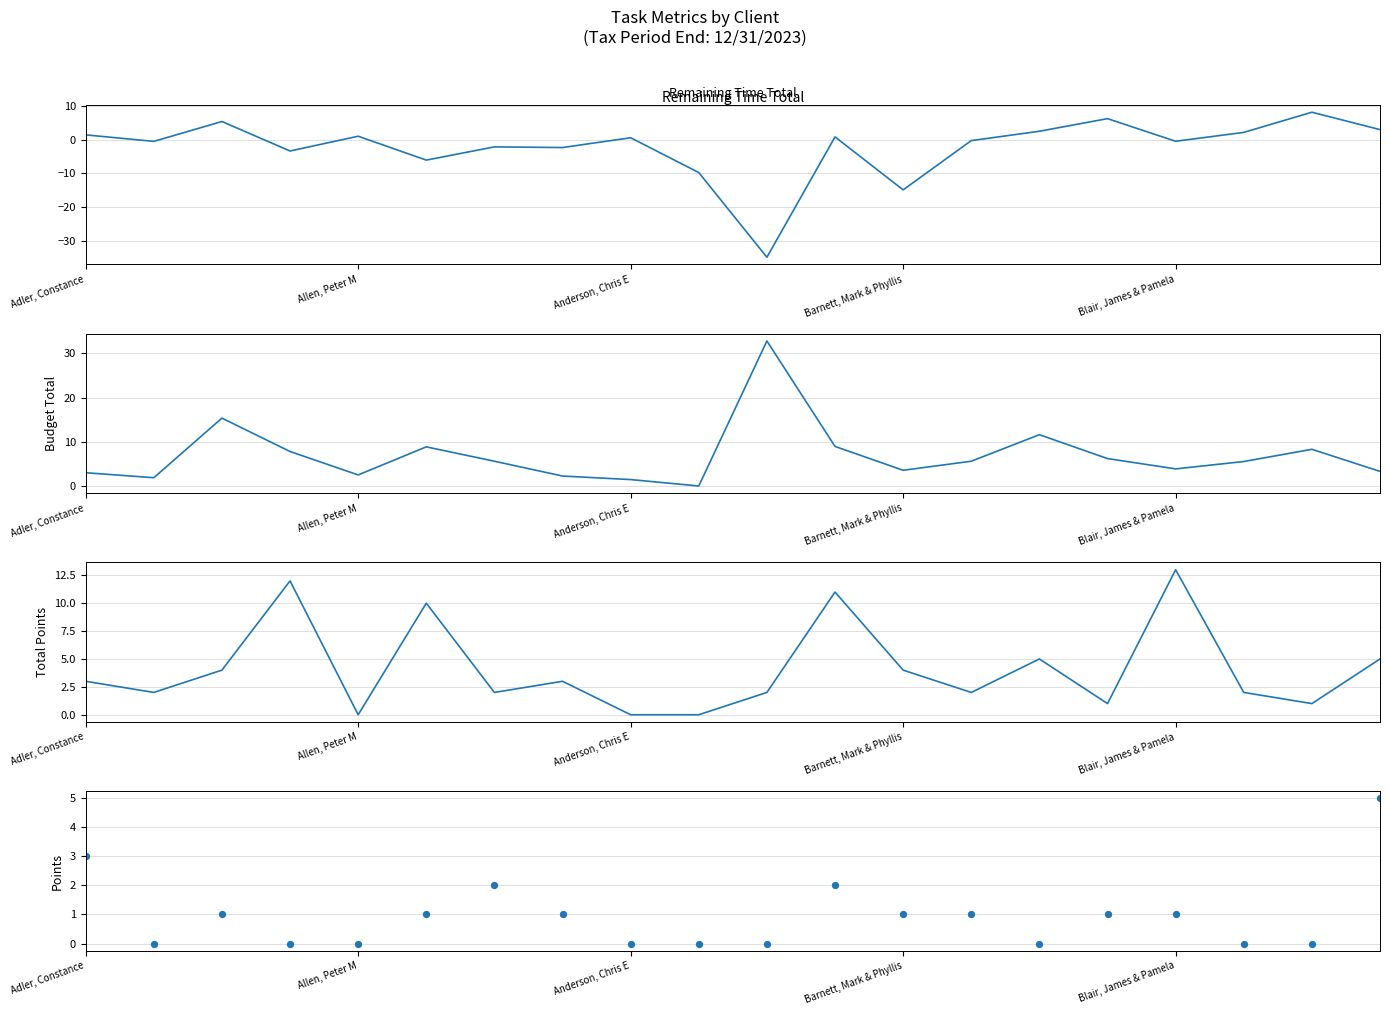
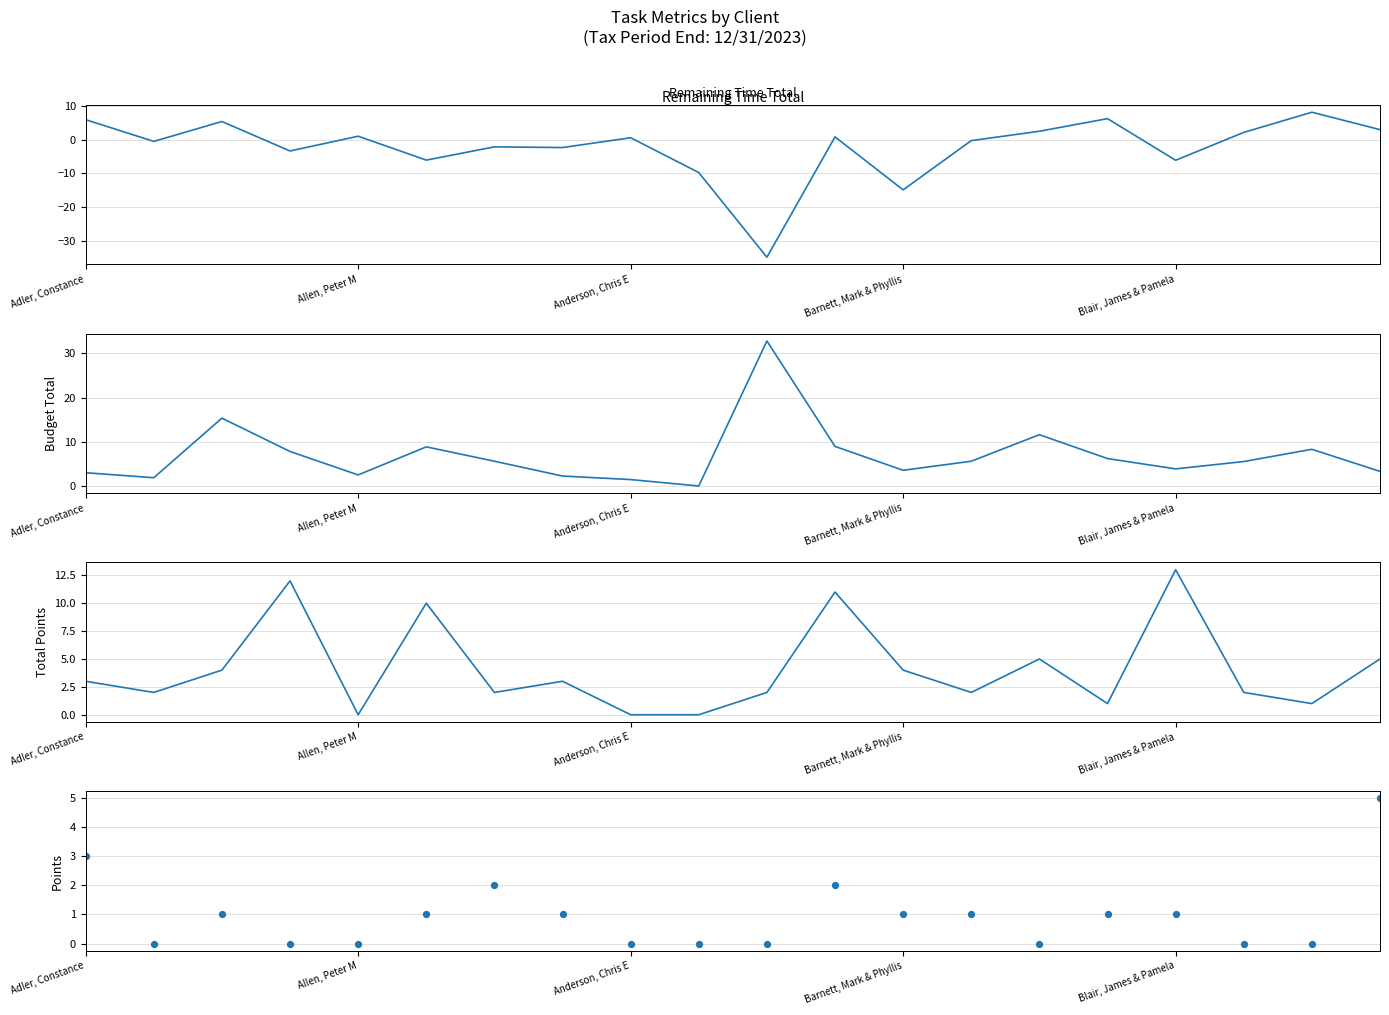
  {
    "Remaining Time Total": {
-     "Adler, Constance": 1,
+     "Adler, Constance": 6,
      "Allen, Peter M": 1,
      "Anderson, Chris E": 1,
      "Barnett, Mark & Phyllis": -15,
-     "Blair, James & Pamela": 0
+     "Blair, James & Pamela": -6
    }
  }
